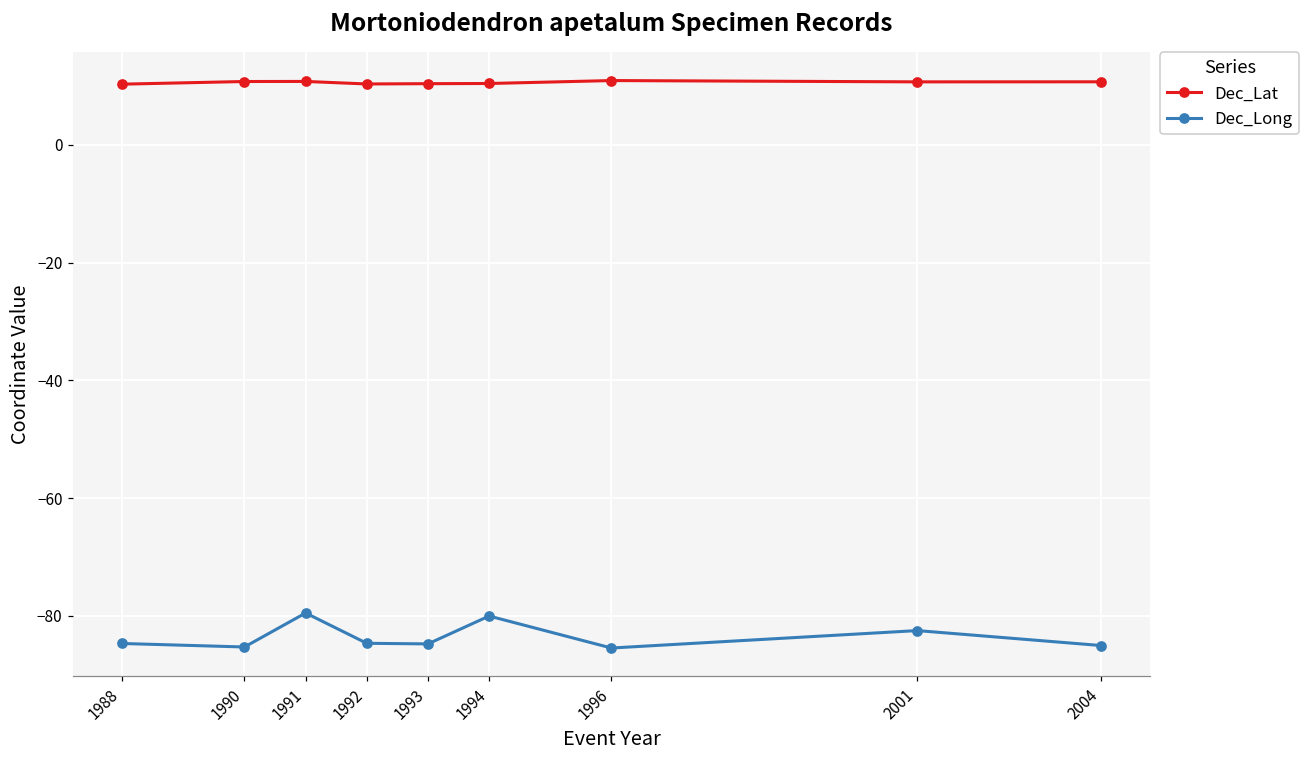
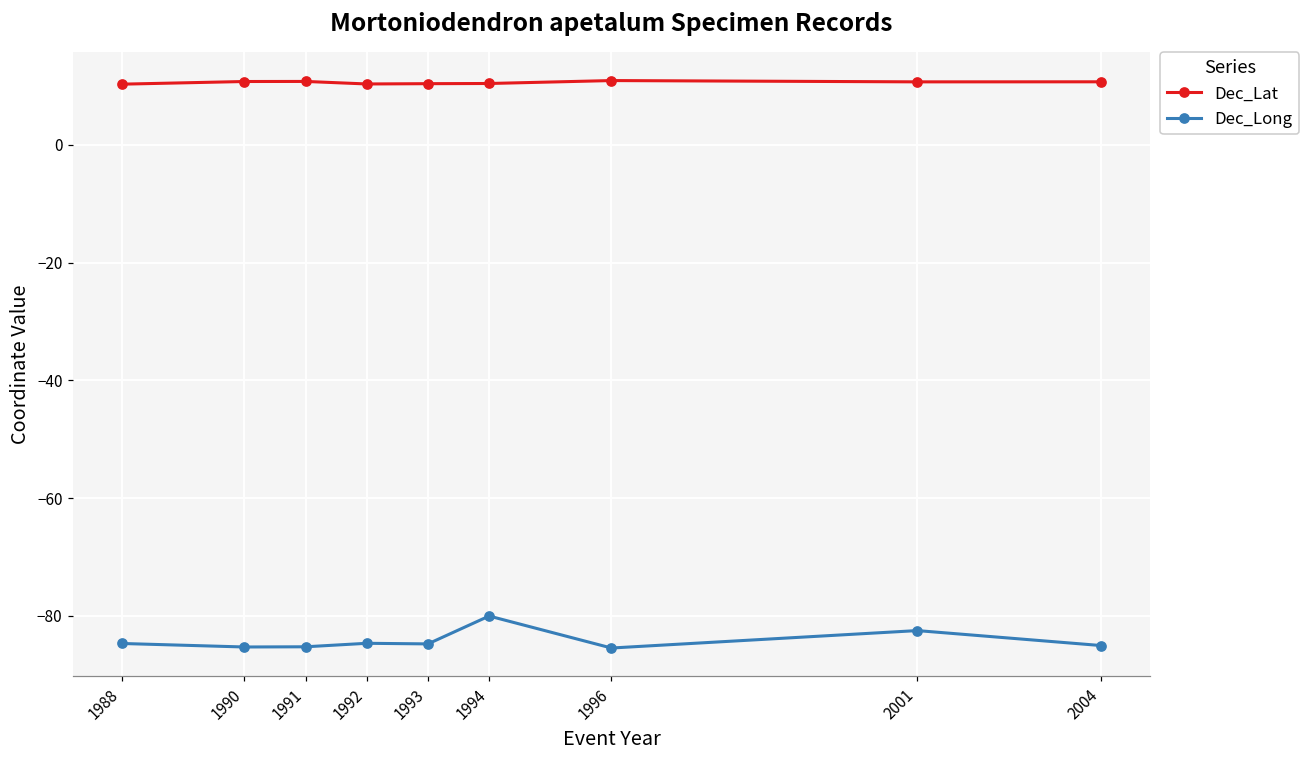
  {
    "Dec_Lat": {
      "1988": 10,
      "1990": 11,
      "1991": 11,
      "1992": 10,
      "1993": 10,
      "1994": 10,
      "1996": 11,
      "2001": 11,
      "2004": 11
    },
    "Dec_Long": {
      "1988": -85,
      "1990": -85,
-     "1991": -80,
+     "1991": -85,
      "1992": -85,
      "1993": -85,
      "1994": -80,
      "1996": -85,
      "2001": -83,
      "2004": -85
    }
  }
